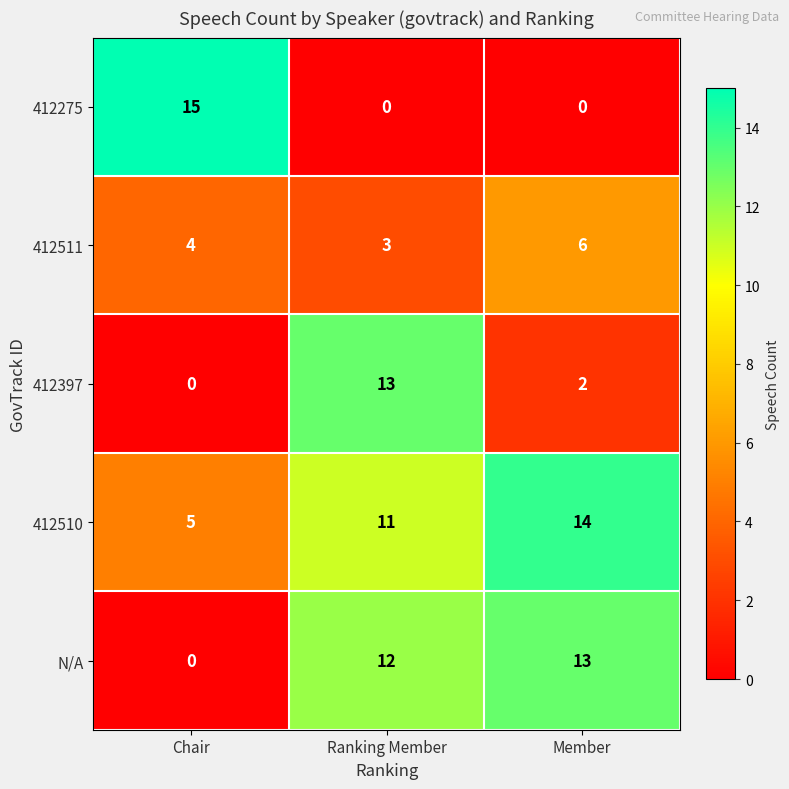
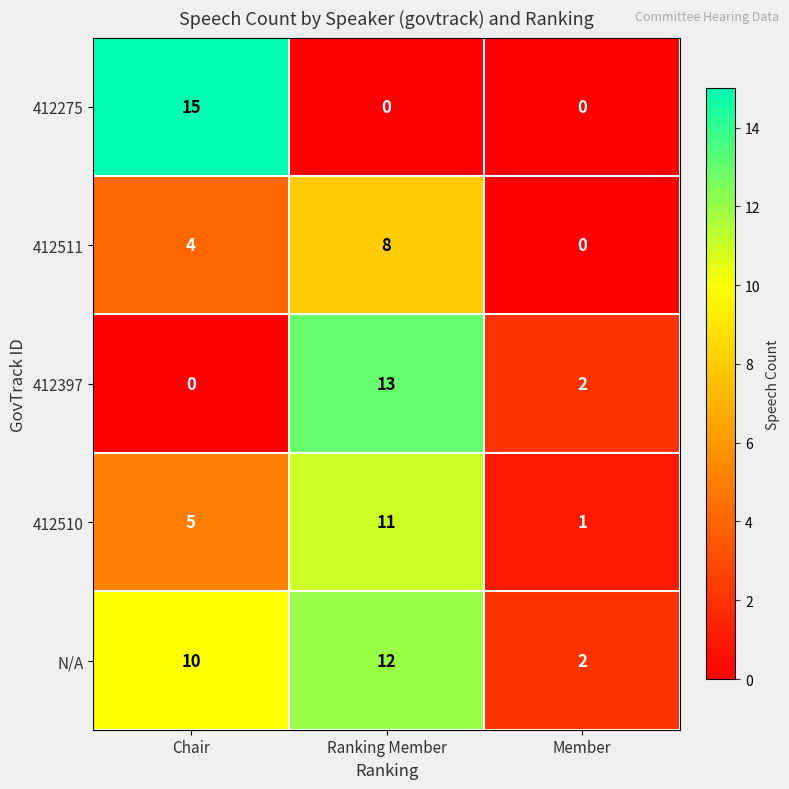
  {
    "412275": {
      "Chair": 15,
      "Ranking Member": 0,
      "Member": 0
    },
    "412511": {
      "Chair": 4,
-     "Ranking Member": 3,
-     "Member": 6
+     "Ranking Member": 8,
+     "Member": 0
    },
    "412397": {
      "Chair": 0,
      "Ranking Member": 13,
      "Member": 2
    },
    "412510": {
      "Chair": 5,
      "Ranking Member": 11,
-     "Member": 14
+     "Member": 1
    },
    "N/A": {
-     "Chair": 0,
+     "Chair": 10,
      "Ranking Member": 12,
-     "Member": 13
+     "Member": 2
    }
  }
